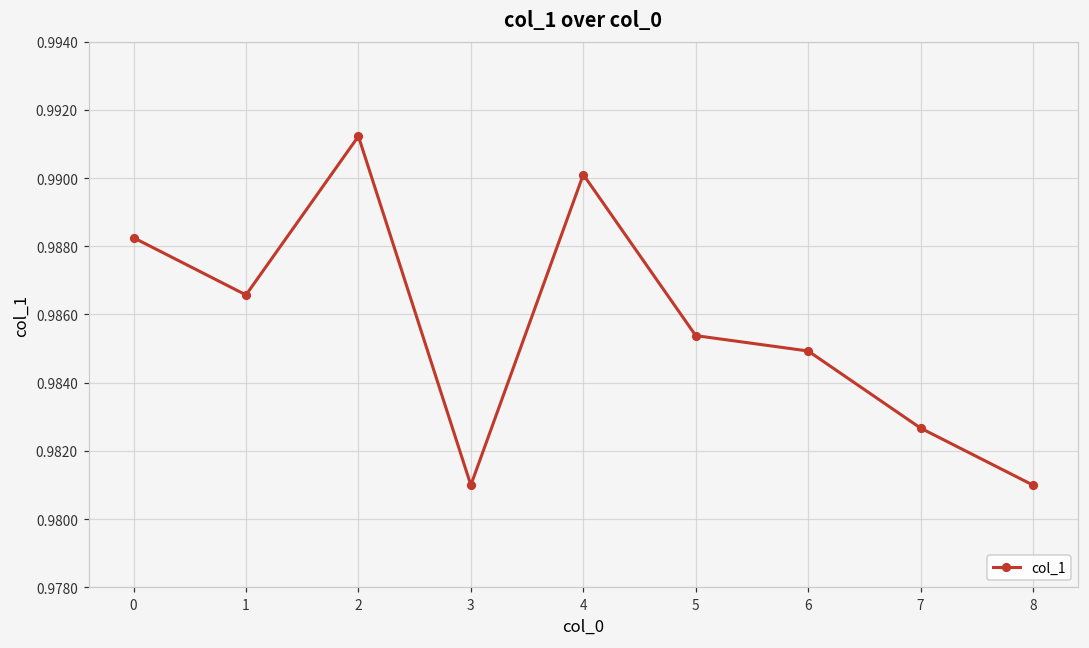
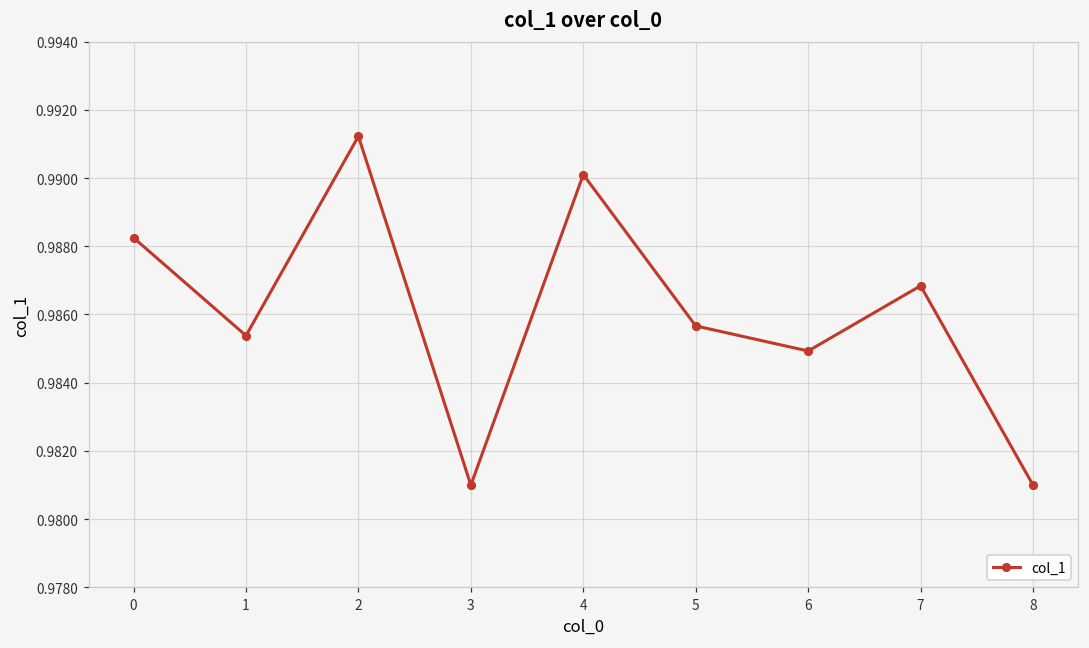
  {
    "0": 0.9883,
-   "1": 0.9866,
+   "1": 0.9854,
    "2": 0.9912,
    "3": 0.9810,
    "4": 0.9901,
-   "5": 0.9854,
+   "5": 0.9857,
    "6": 0.9849,
-   "7": 0.9827,
+   "7": 0.9868,
    "8": 0.9810
  }
